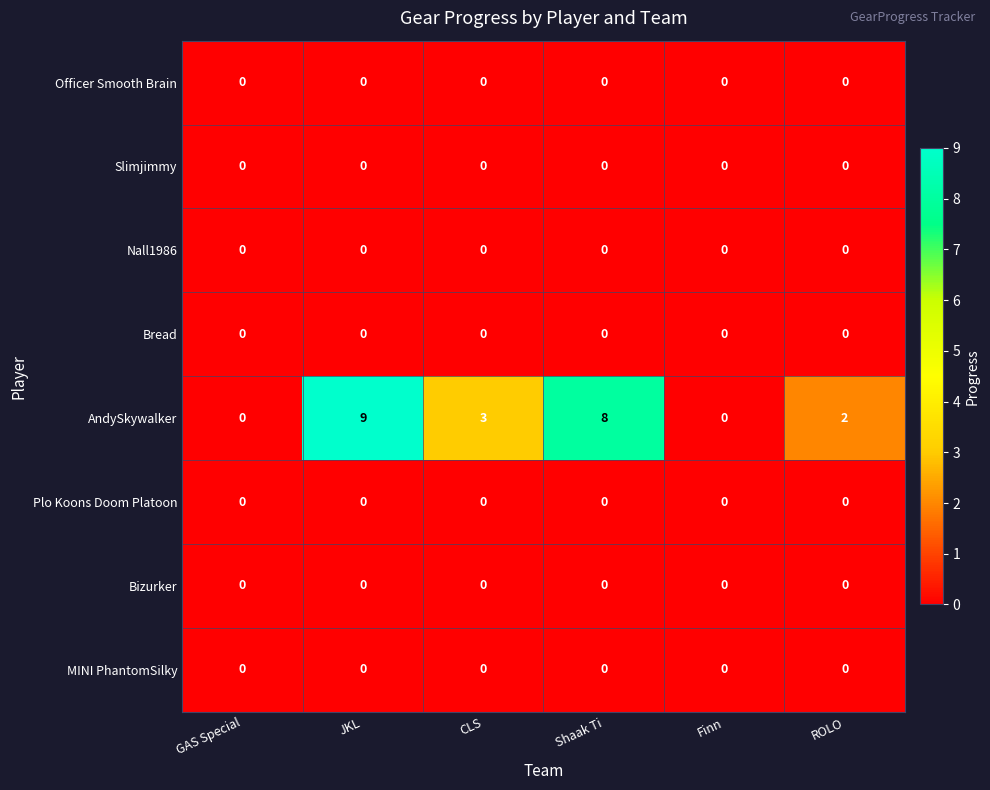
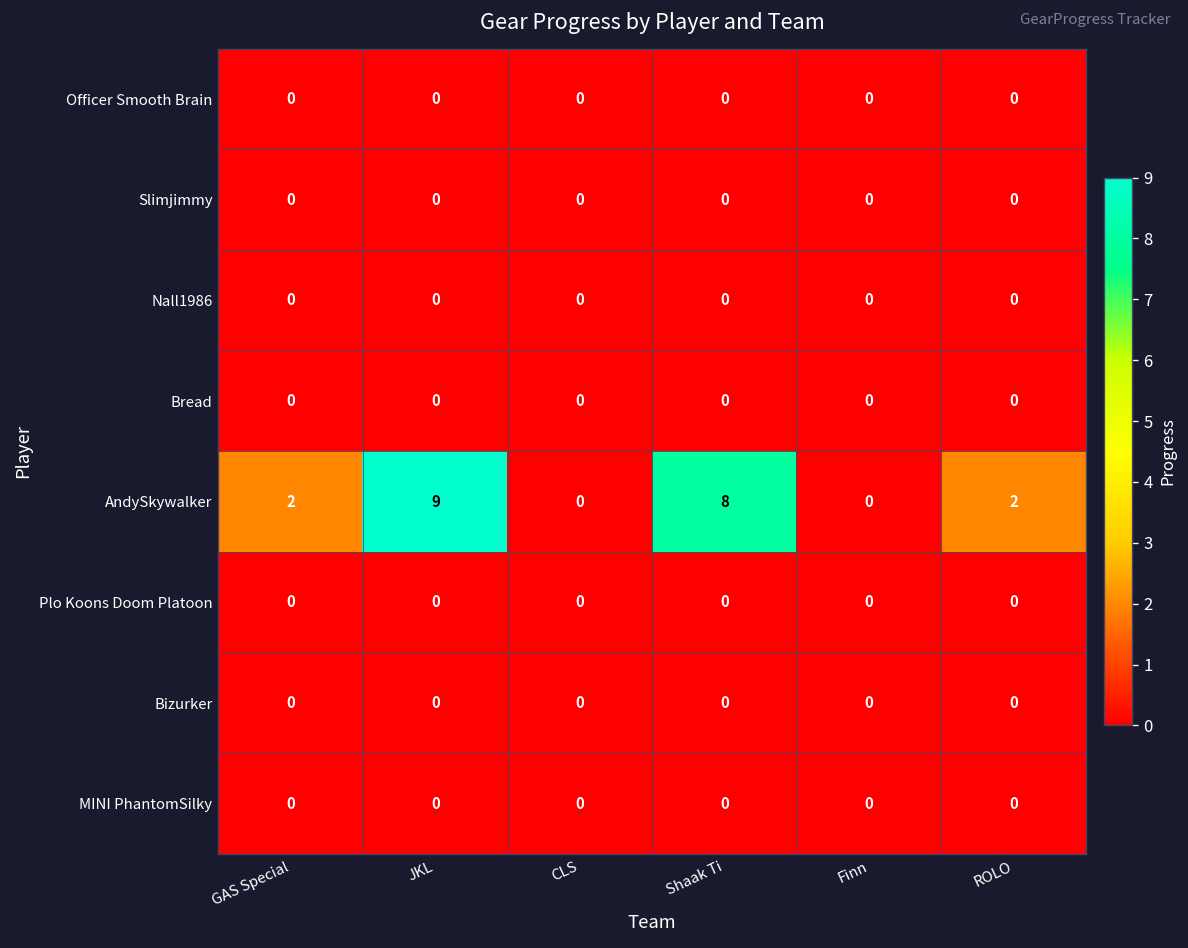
  {
    "Officer Smooth Brain": {
      "GAS Special": 0,
      "JKL": 0,
      "CLS": 0,
      "Shaak Ti": 0,
      "Finn": 0,
      "ROLO": 0
    },
    "Slimjimmy": {
      "GAS Special": 0,
      "JKL": 0,
      "CLS": 0,
      "Shaak Ti": 0,
      "Finn": 0,
      "ROLO": 0
    },
    "Nall1986": {
      "GAS Special": 0,
      "JKL": 0,
      "CLS": 0,
      "Shaak Ti": 0,
      "Finn": 0,
      "ROLO": 0
    },
    "Bread": {
      "GAS Special": 0,
      "JKL": 0,
      "CLS": 0,
      "Shaak Ti": 0,
      "Finn": 0,
      "ROLO": 0
    },
    "AndySkywalker": {
-     "GAS Special": 0,
+     "GAS Special": 2,
      "JKL": 9,
-     "CLS": 3,
+     "CLS": 0,
      "Shaak Ti": 8,
      "Finn": 0,
      "ROLO": 2
    },
    "Plo Koons Doom Platoon": {
      "GAS Special": 0,
      "JKL": 0,
      "CLS": 0,
      "Shaak Ti": 0,
      "Finn": 0,
      "ROLO": 0
    },
    "Bizurker": {
      "GAS Special": 0,
      "JKL": 0,
      "CLS": 0,
      "Shaak Ti": 0,
      "Finn": 0,
      "ROLO": 0
    },
    "MINI PhantomSilky": {
      "GAS Special": 0,
      "JKL": 0,
      "CLS": 0,
      "Shaak Ti": 0,
      "Finn": 0,
      "ROLO": 0
    }
  }
